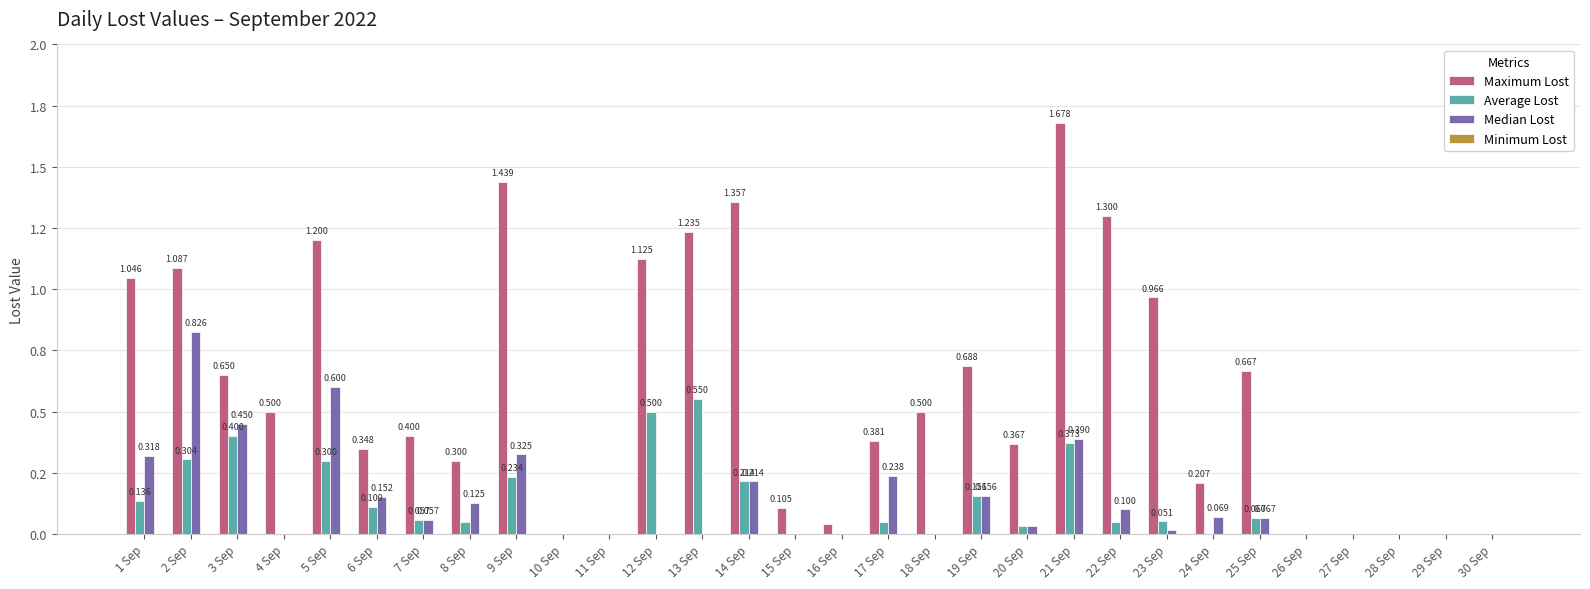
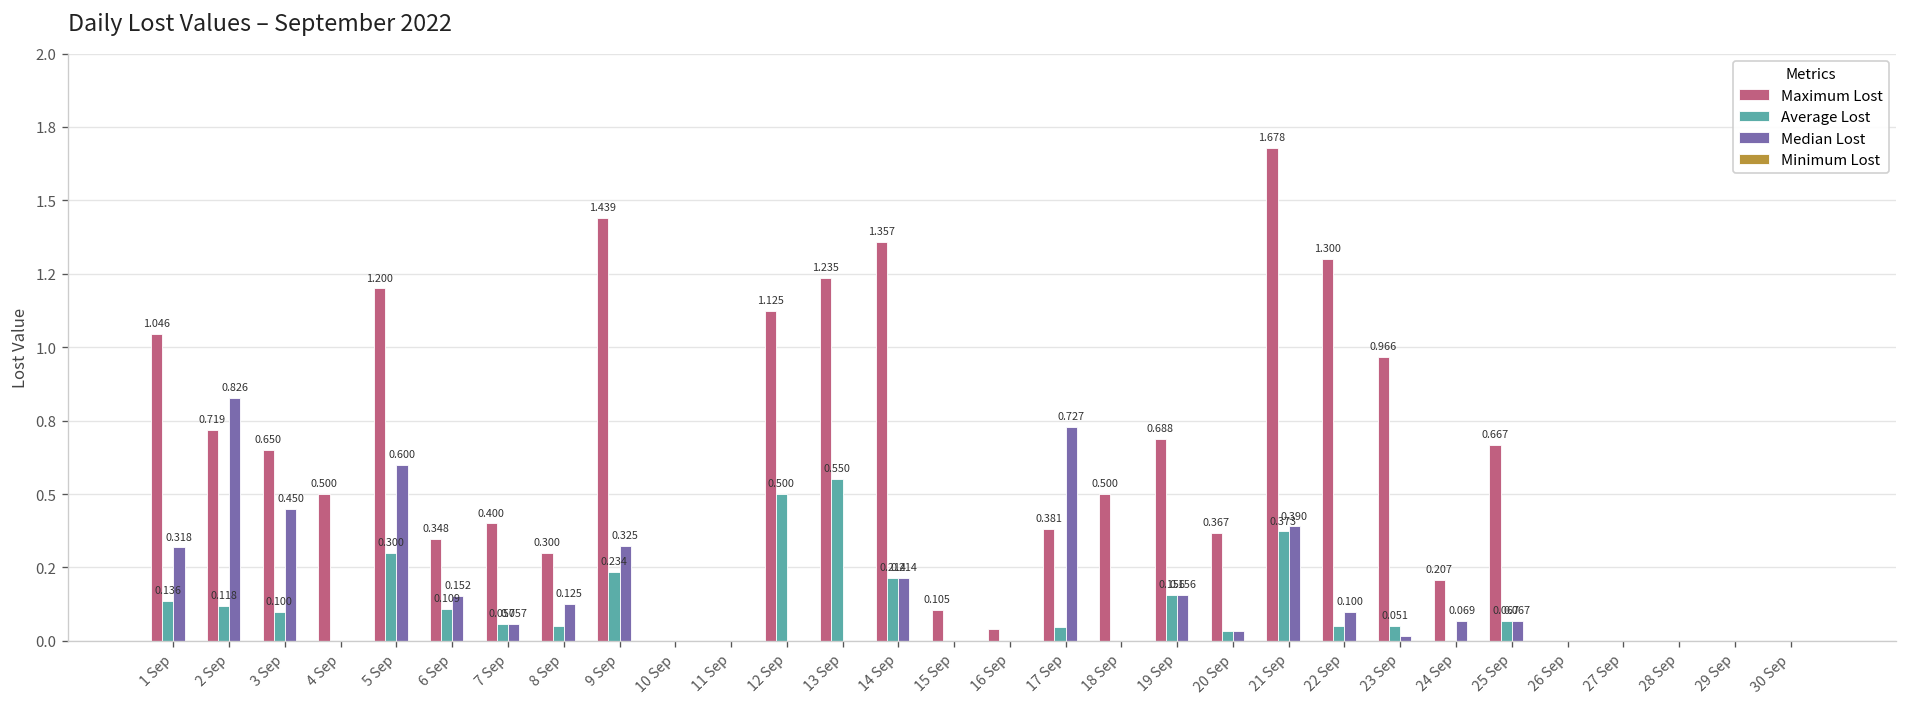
  {
    "Maximum Lost": {
      "1 Sep": 1.046,
-     "2 Sep": 1.087,
+     "2 Sep": 0.719,
      "3 Sep": 0.650,
      "4 Sep": 0.500,
      "5 Sep": 1.200,
      "6 Sep": 0.348,
      "7 Sep": 0.400,
      "8 Sep": 0.300,
      "9 Sep": 1.439,
      "12 Sep": 1.125,
      "13 Sep": 1.235,
      "14 Sep": 1.357,
      "15 Sep": 0.105,
      "17 Sep": 0.381,
      "18 Sep": 0.500,
      "19 Sep": 0.688,
      "20 Sep": 0.367,
      "21 Sep": 1.678,
      "22 Sep": 1.300,
      "23 Sep": 0.966,
      "24 Sep": 0.207,
      "25 Sep": 0.667
    },
    "Average Lost": {
      "1 Sep": 0.136,
-     "2 Sep": 0.304,
-     "3 Sep": 0.400,
+     "2 Sep": 0.118,
+     "3 Sep": 0.100,
      "5 Sep": 0.300,
      "6 Sep": 0.109,
      "9 Sep": 0.234,
      "12 Sep": 0.500,
      "13 Sep": 0.550,
      "23 Sep": 0.051
    },
    "Median Lost": {
      "1 Sep": 0.318,
      "2 Sep": 0.826,
      "3 Sep": 0.450,
      "5 Sep": 0.600,
      "6 Sep": 0.152,
      "8 Sep": 0.125,
      "9 Sep": 0.325,
-     "17 Sep": 0.238,
+     "17 Sep": 0.727,
      "22 Sep": 0.100,
      "24 Sep": 0.069
    }
  }
